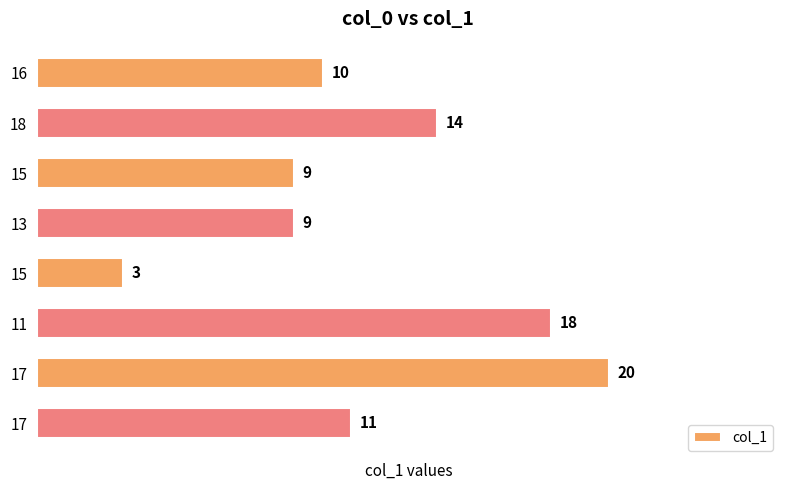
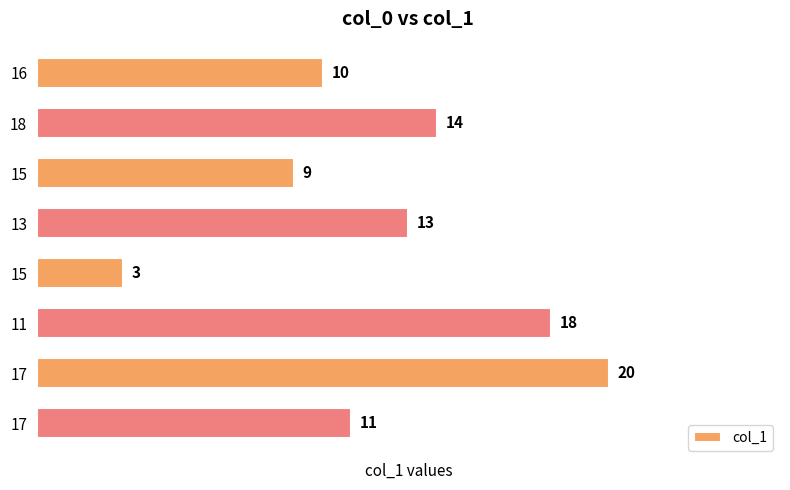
  {
    "16": 10,
    "18": 14,
-   "13": 9,
+   "13": 13,
    "11": 18
  }
